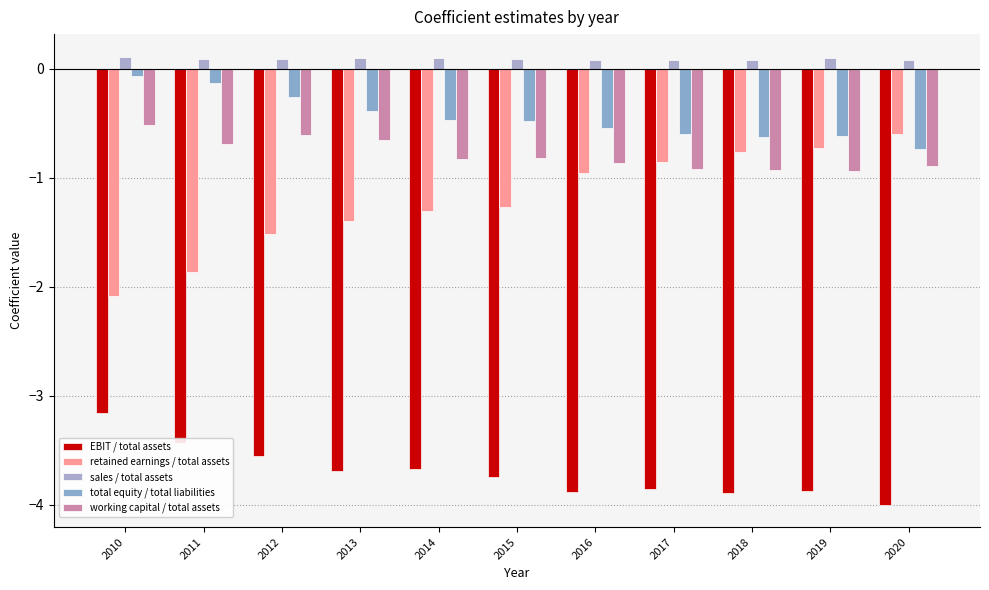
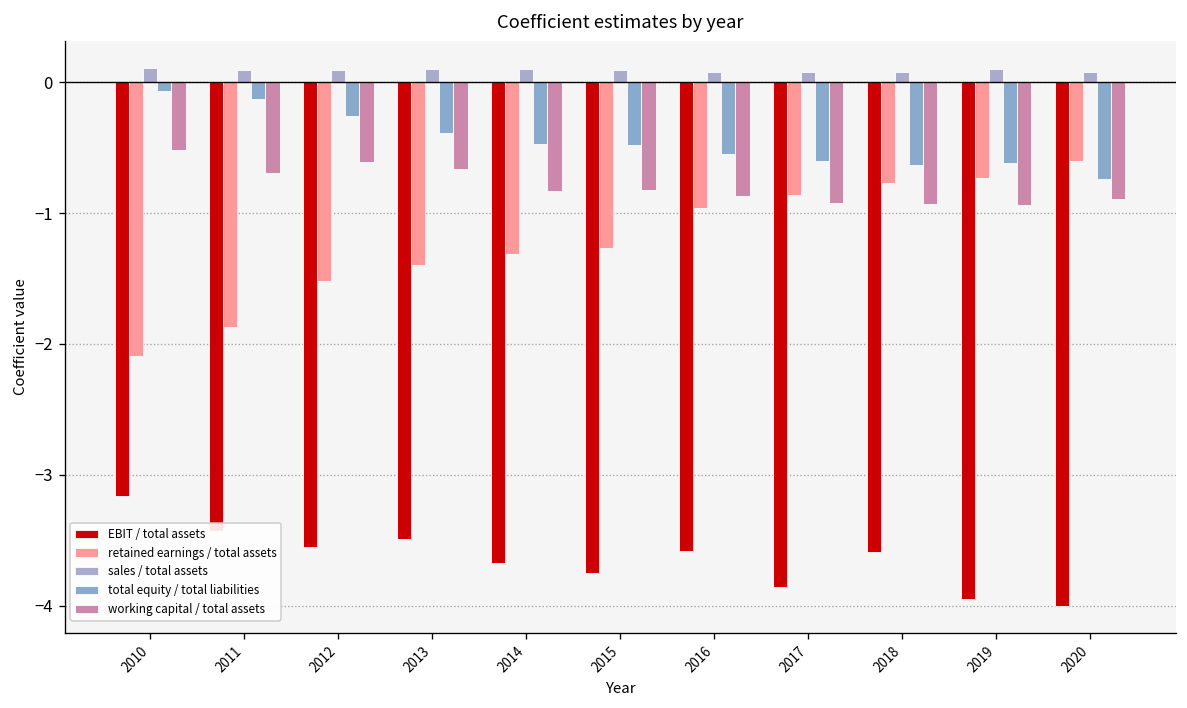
  {
    "EBIT / total assets": {
      "2010": -3.16,
      "2012": -3.55,
-     "2013": -3.69,
+     "2013": -3.49,
      "2014": -3.67,
      "2015": -3.75,
-     "2016": -3.88,
+     "2016": -3.58,
      "2017": -3.86,
-     "2018": -3.89,
-     "2019": -3.87,
+     "2018": -3.59,
+     "2019": -3.95,
      "2020": -4.00
    }
  }
